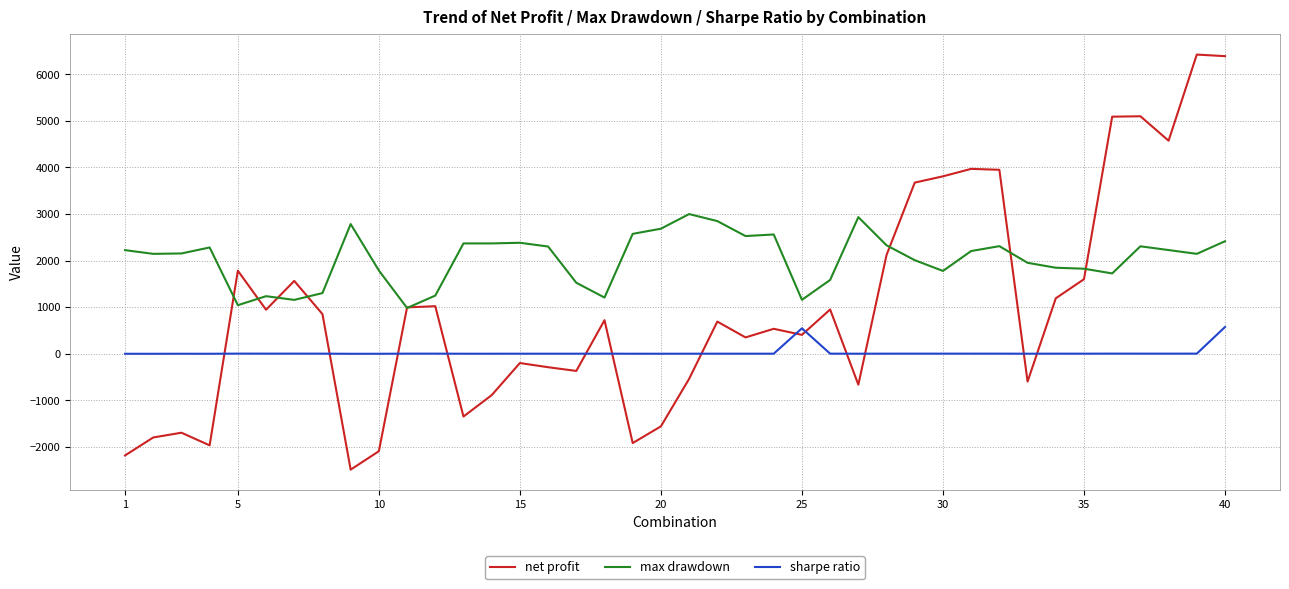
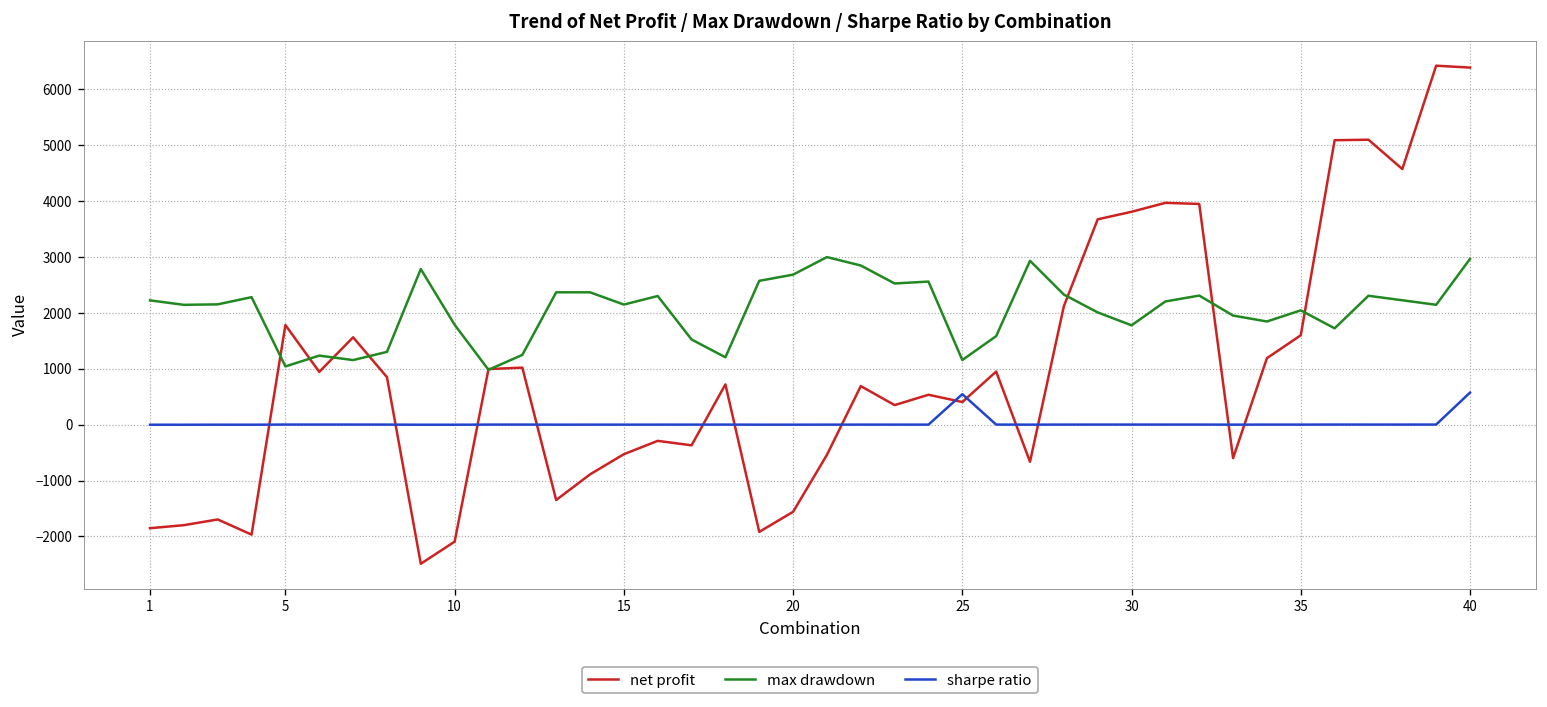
  {
    "net profit": {
-     "1": -2200,
+     "1": -1900,
      "5": 1800,
      "10": -2100,
-     "15": -200,
+     "15": -500,
      "20": -1600,
      "25": 400,
      "30": 3800,
      "35": 1600,
      "40": 6400
    },
    "max drawdown": {
      "1": 2200,
      "5": 1000,
      "10": 1800,
-     "15": 2400,
+     "15": 2100,
      "20": 2700,
      "25": 1200,
      "30": 1800,
-     "35": 1800,
-     "40": 2400
+     "35": 2000,
+     "40": 3000
    },
    "sharpe ratio": {
      "1": 0,
      "5": 0,
      "10": 0,
      "15": 0,
      "20": 0,
      "25": 500,
      "30": 0,
      "35": 0,
      "40": 600
    }
  }
